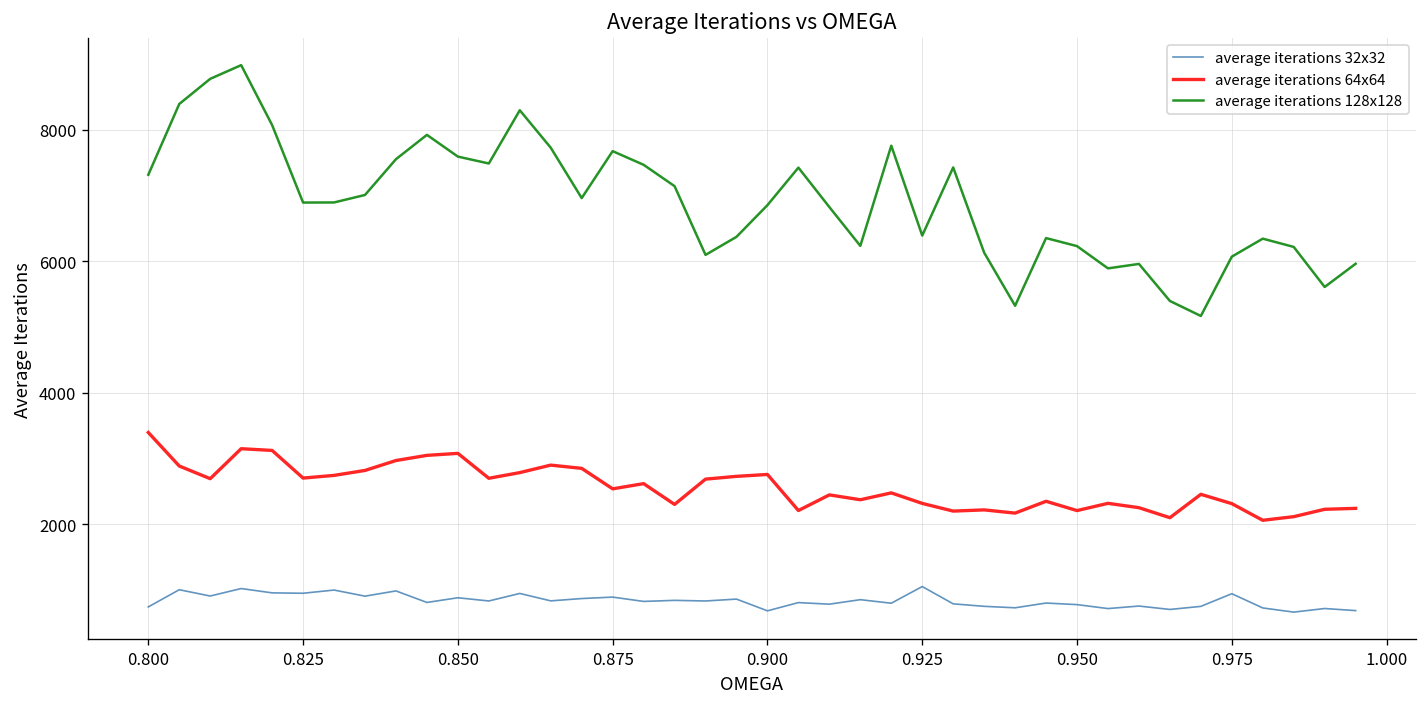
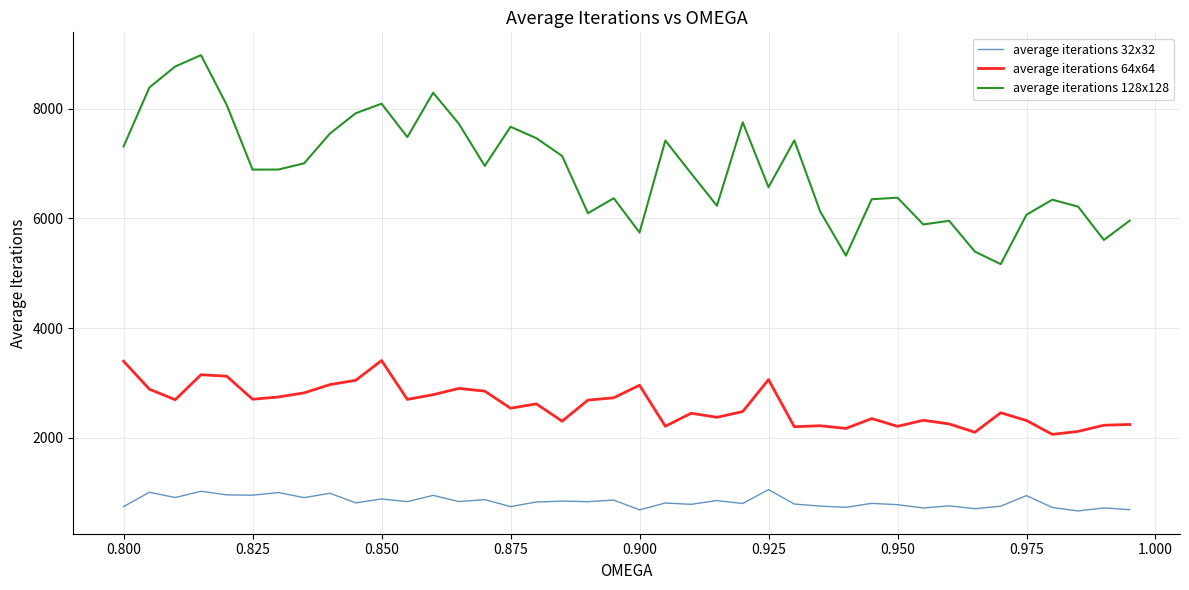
  {
    "average iterations 32x32": {
      "0.800": 700,
      "0.825": 900,
      "0.850": 900,
-     "0.875": 900,
+     "0.875": 700,
      "0.900": 700,
      "0.925": 1100,
      "0.950": 800,
      "0.975": 900
    },
    "average iterations 64x64": {
      "0.800": 3400,
      "0.825": 2700,
-     "0.850": 3100,
+     "0.850": 3400,
      "0.875": 2500,
-     "0.900": 2800,
-     "0.925": 2300,
+     "0.900": 3000,
+     "0.925": 3100,
      "0.950": 2200,
      "0.975": 2300
    },
    "average iterations 128x128": {
      "0.800": 7300,
      "0.825": 6900,
-     "0.850": 7600,
+     "0.850": 8100,
      "0.875": 7700,
-     "0.900": 6900,
-     "0.925": 6400,
-     "0.950": 6200,
+     "0.900": 5700,
+     "0.925": 6600,
+     "0.950": 6400,
      "0.975": 6100
    }
  }
